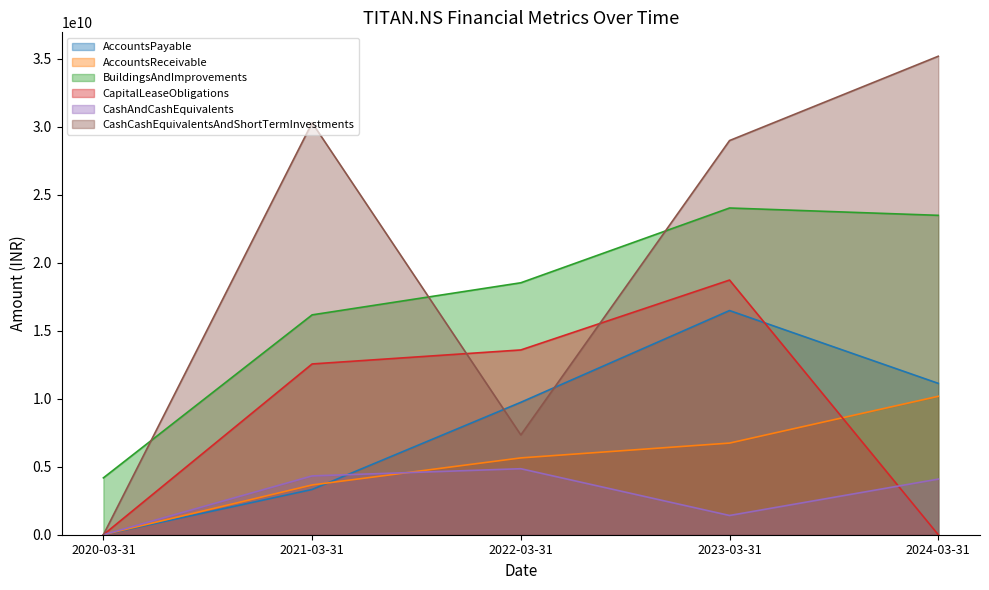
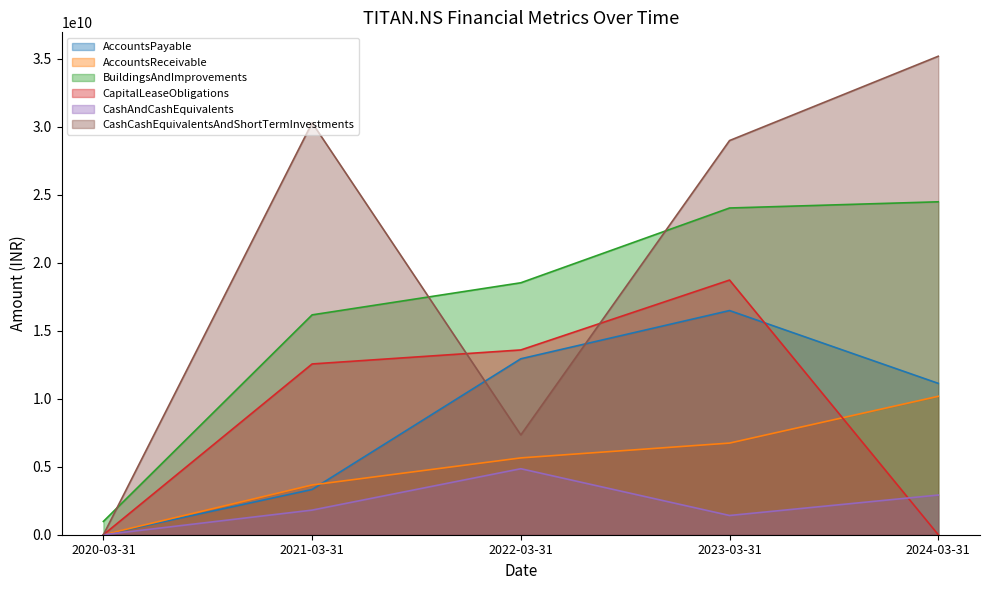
  {
    "AccountsPayable": {
      "2021-03-31": 3300000000,
-     "2022-03-31": 9700000000,
+     "2022-03-31": 12900000000,
      "2023-03-31": 16500000000,
      "2024-03-31": 11100000000
    },
    "BuildingsAndImprovements": {
-     "2020-03-31": 4200000000,
+     "2020-03-31": 1000000000,
      "2021-03-31": 16200000000,
      "2022-03-31": 18500000000,
      "2023-03-31": 24000000000,
-     "2024-03-31": 23500000000
+     "2024-03-31": 24500000000
    },
    "CashAndCashEquivalents": {
-     "2021-03-31": 4300000000,
+     "2021-03-31": 1800000000,
      "2022-03-31": 4900000000,
      "2023-03-31": 1400000000,
-     "2024-03-31": 4100000000
+     "2024-03-31": 2900000000
    }
  }
